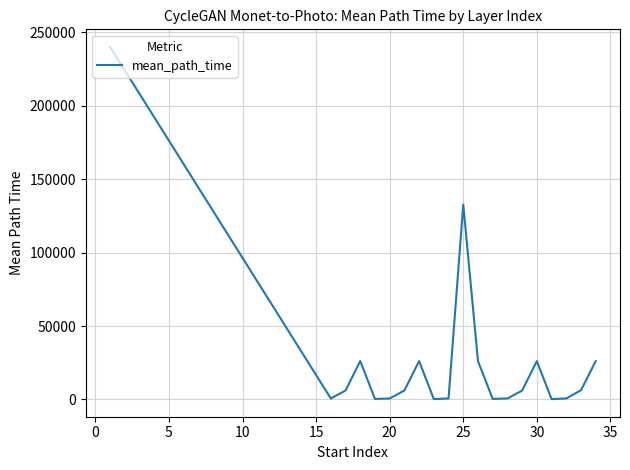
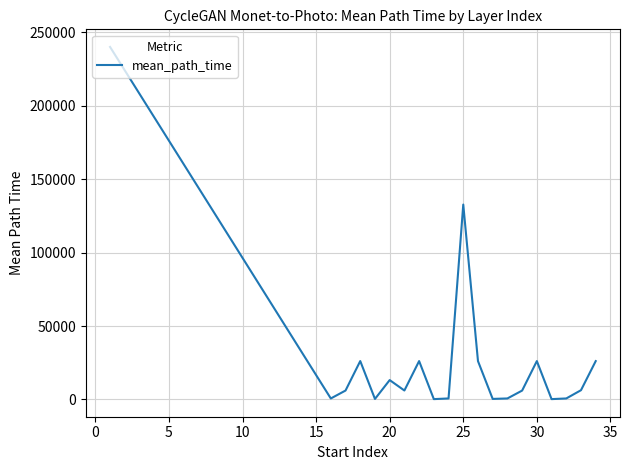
  {
-   "20": 1000,
+   "20": 13000,
    "25": 133000,
    "30": 26000
  }
